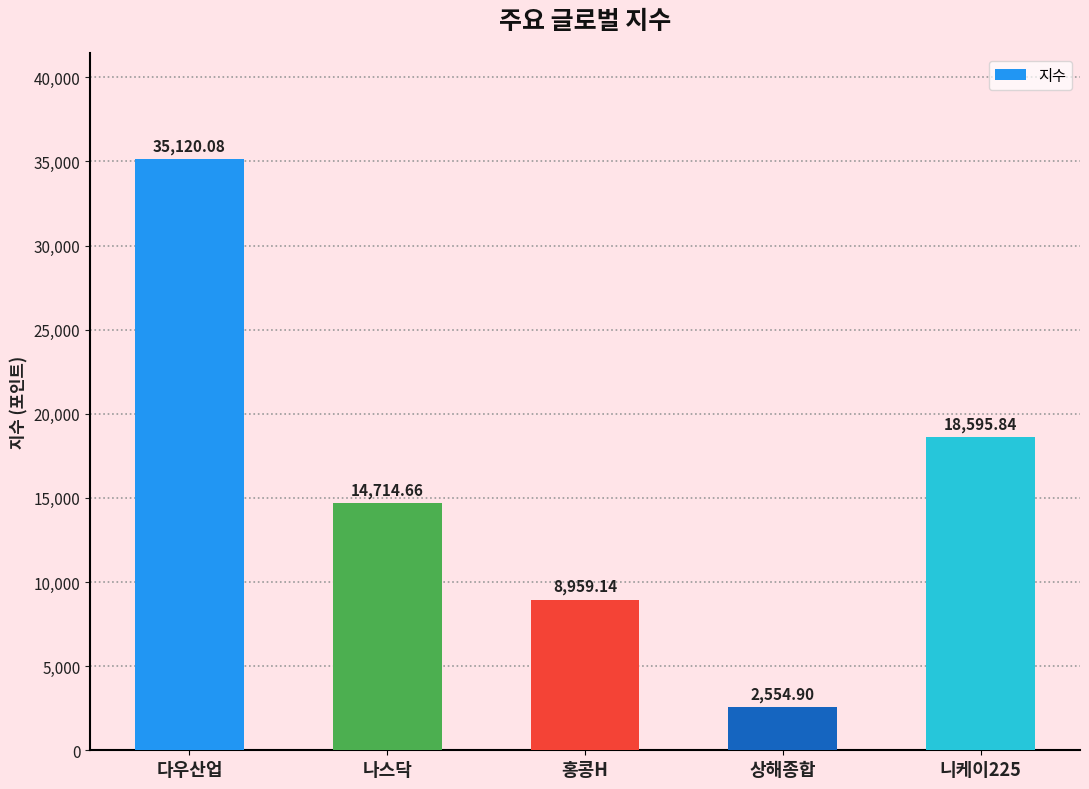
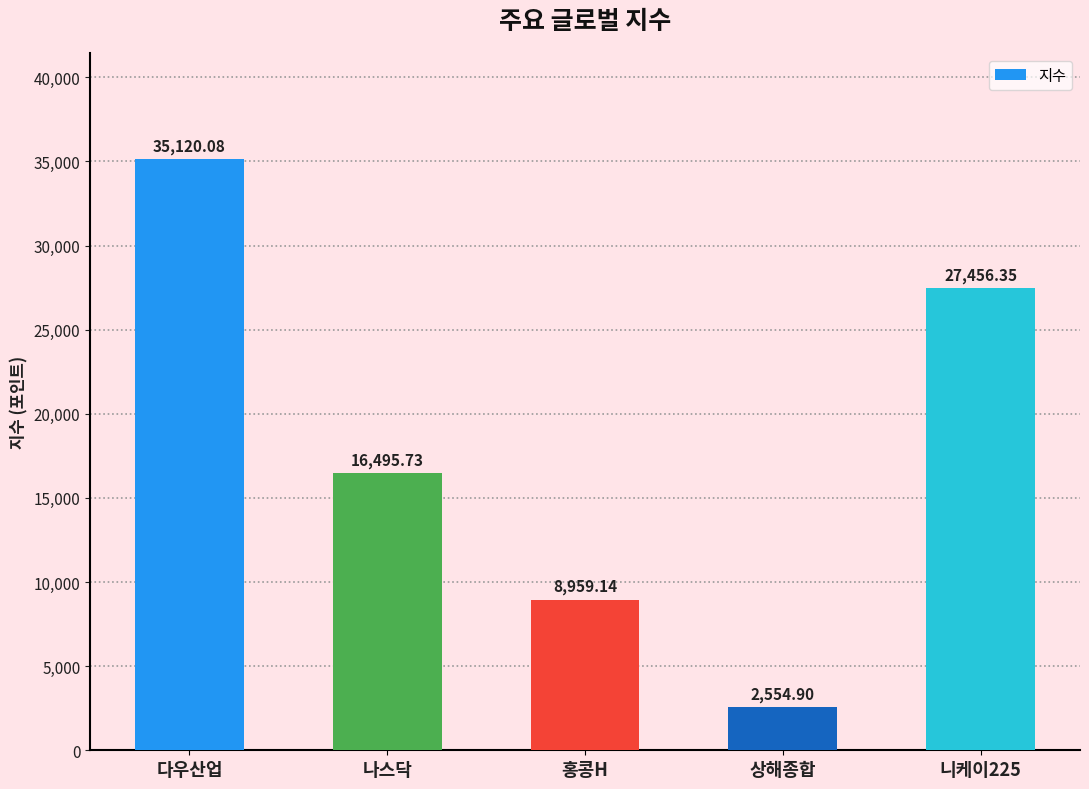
  {
    "다우산업": "35,120.08",
-   "나스닥": "14,714.66",
+   "나스닥": "16,495.73",
    "홍콩H": "8,959.14",
    "상해종합": "2,554.90",
-   "니케이225": "18,595.84"
+   "니케이225": "27,456.35"
  }
